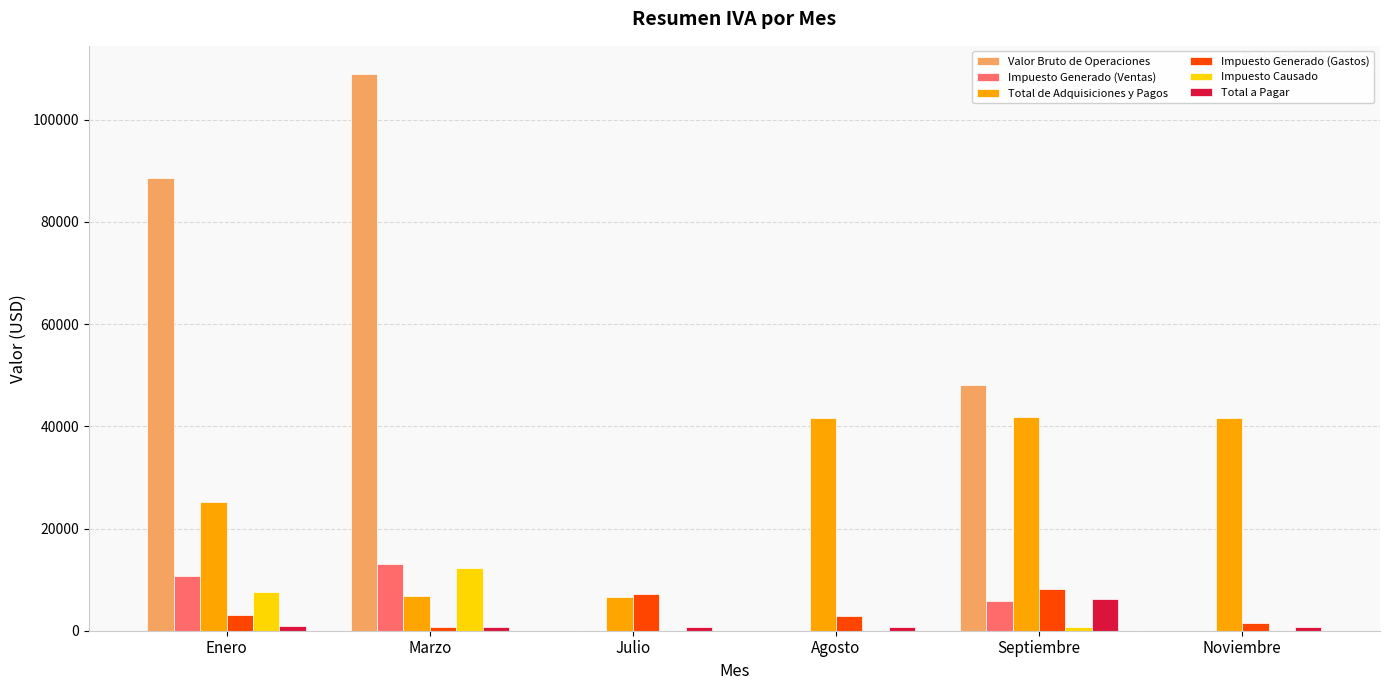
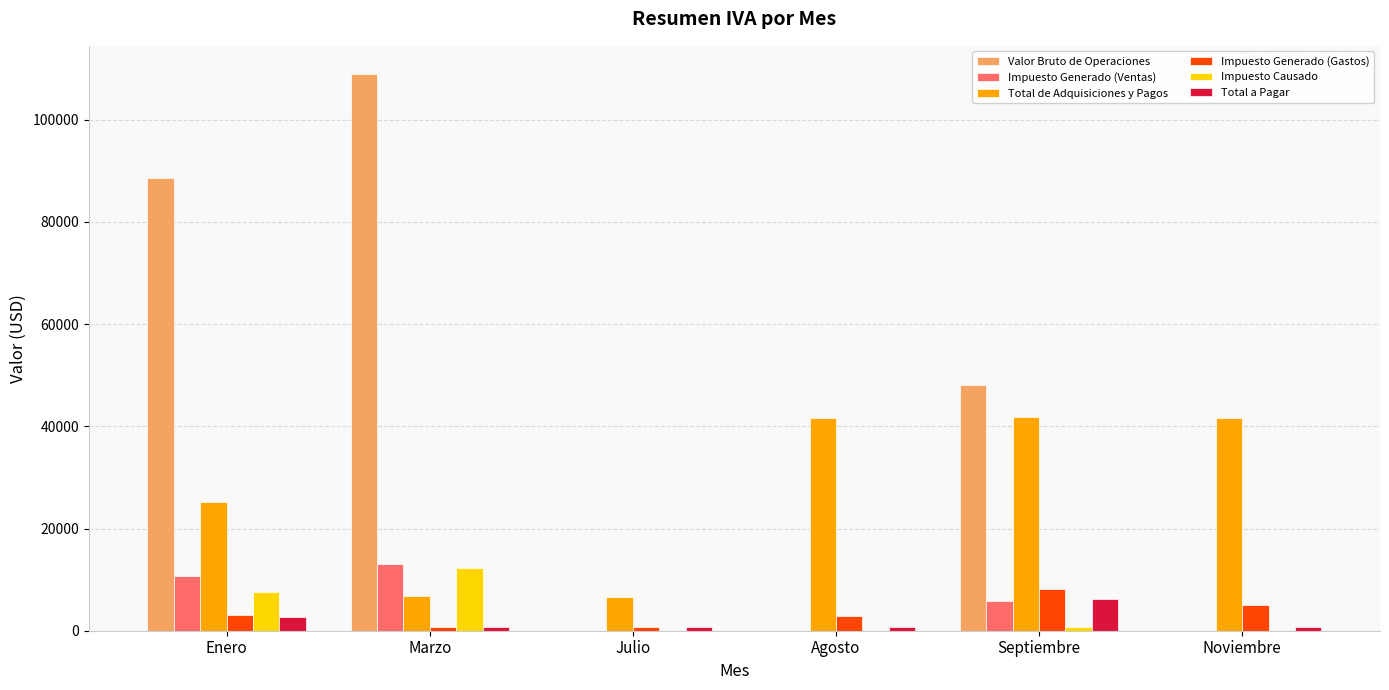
  {
    "Impuesto Generado (Gastos)": {
      "Enero": 3000,
      "Marzo": 1000,
-     "Julio": 7000,
+     "Julio": 1000,
      "Agosto": 3000,
      "Septiembre": 8000,
-     "Noviembre": 2000
+     "Noviembre": 5000
    },
    "Total a Pagar": {
-     "Enero": 1000,
+     "Enero": 3000,
      "Marzo": 1000,
      "Julio": 1000,
      "Agosto": 1000,
      "Septiembre": 6000,
      "Noviembre": 1000
    }
  }
